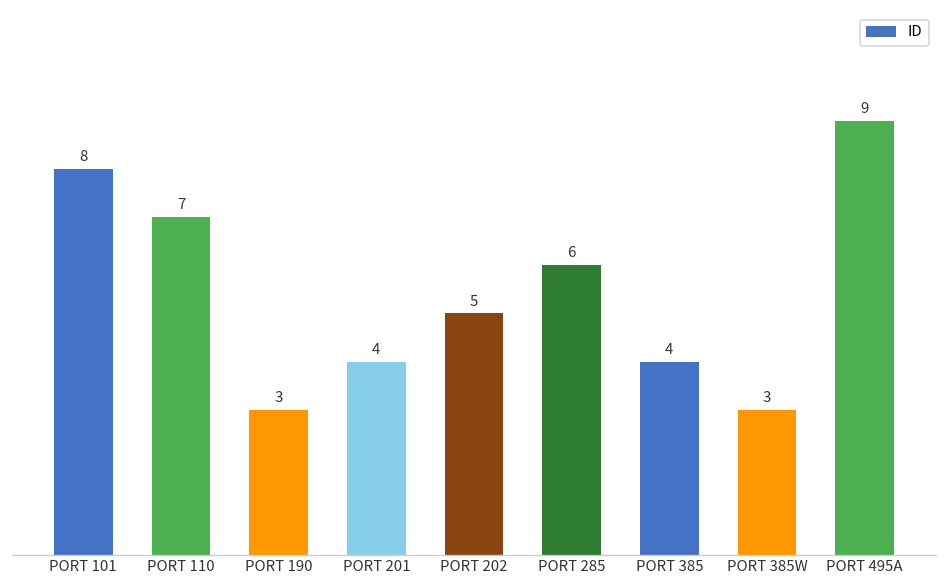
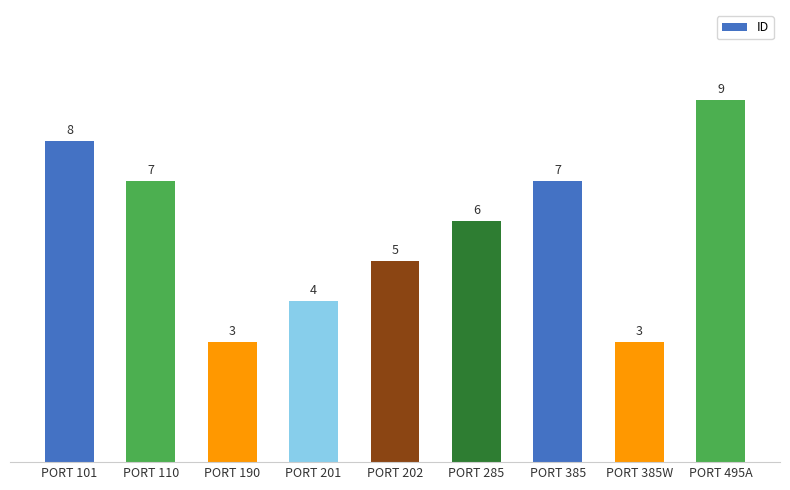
  {
    "PORT 101": 8,
    "PORT 110": 7,
    "PORT 190": 3,
    "PORT 201": 4,
    "PORT 202": 5,
    "PORT 285": 6,
-   "PORT 385": 4,
+   "PORT 385": 7,
    "PORT 385W": 3,
    "PORT 495A": 9
  }
